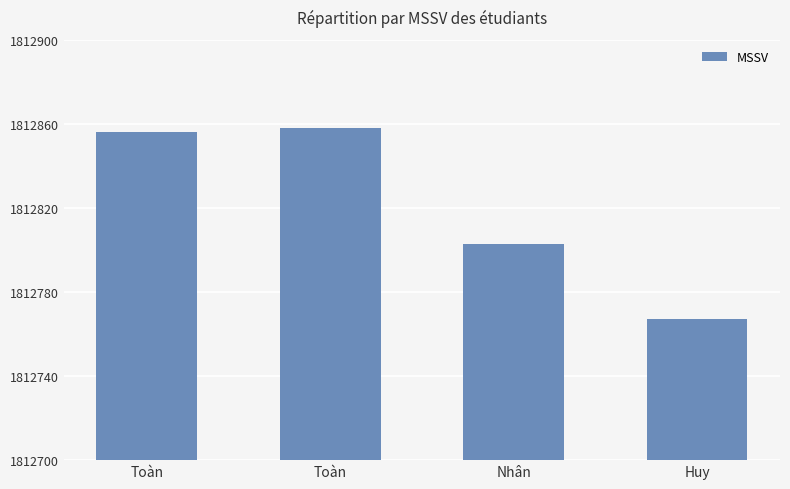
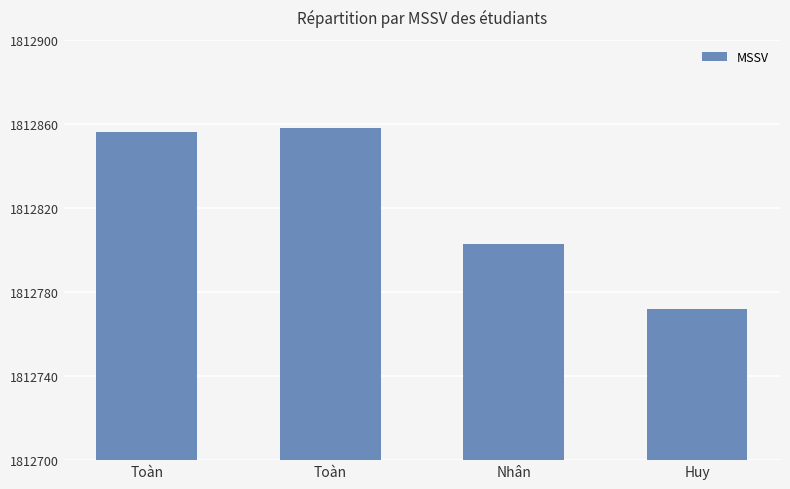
  {
    "Nhân": 1812803,
-   "Huy": 1812767
+   "Huy": 1812772
  }
